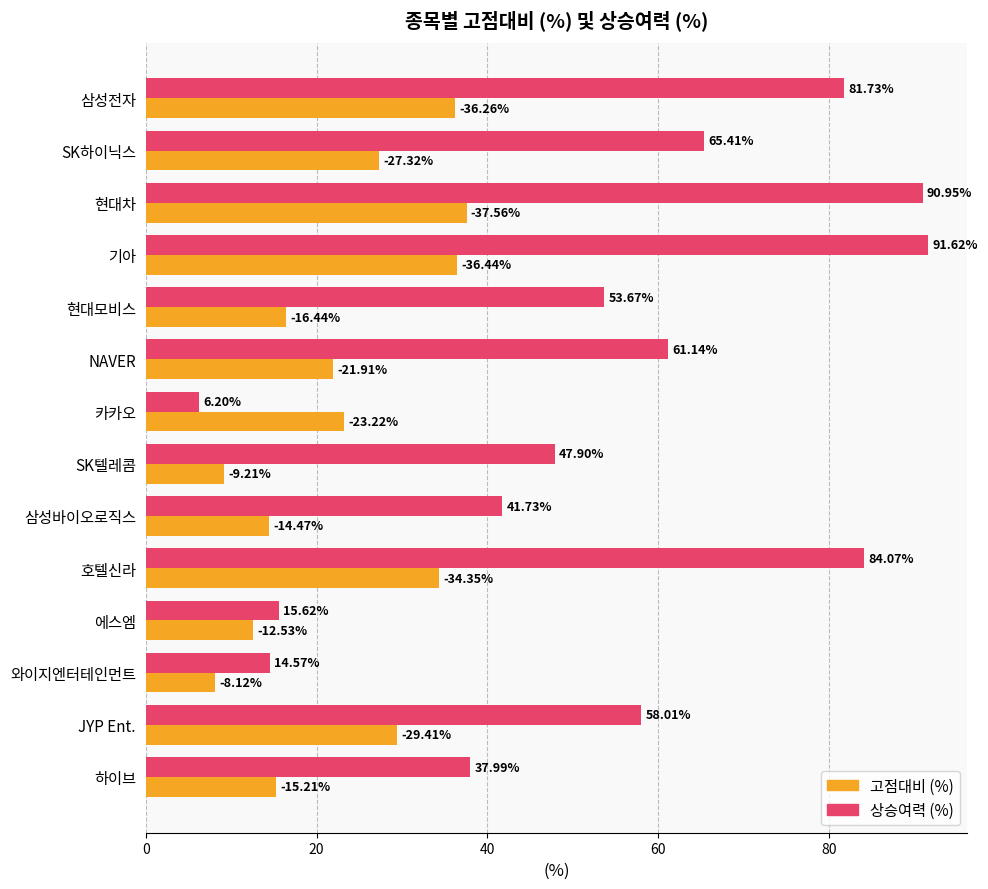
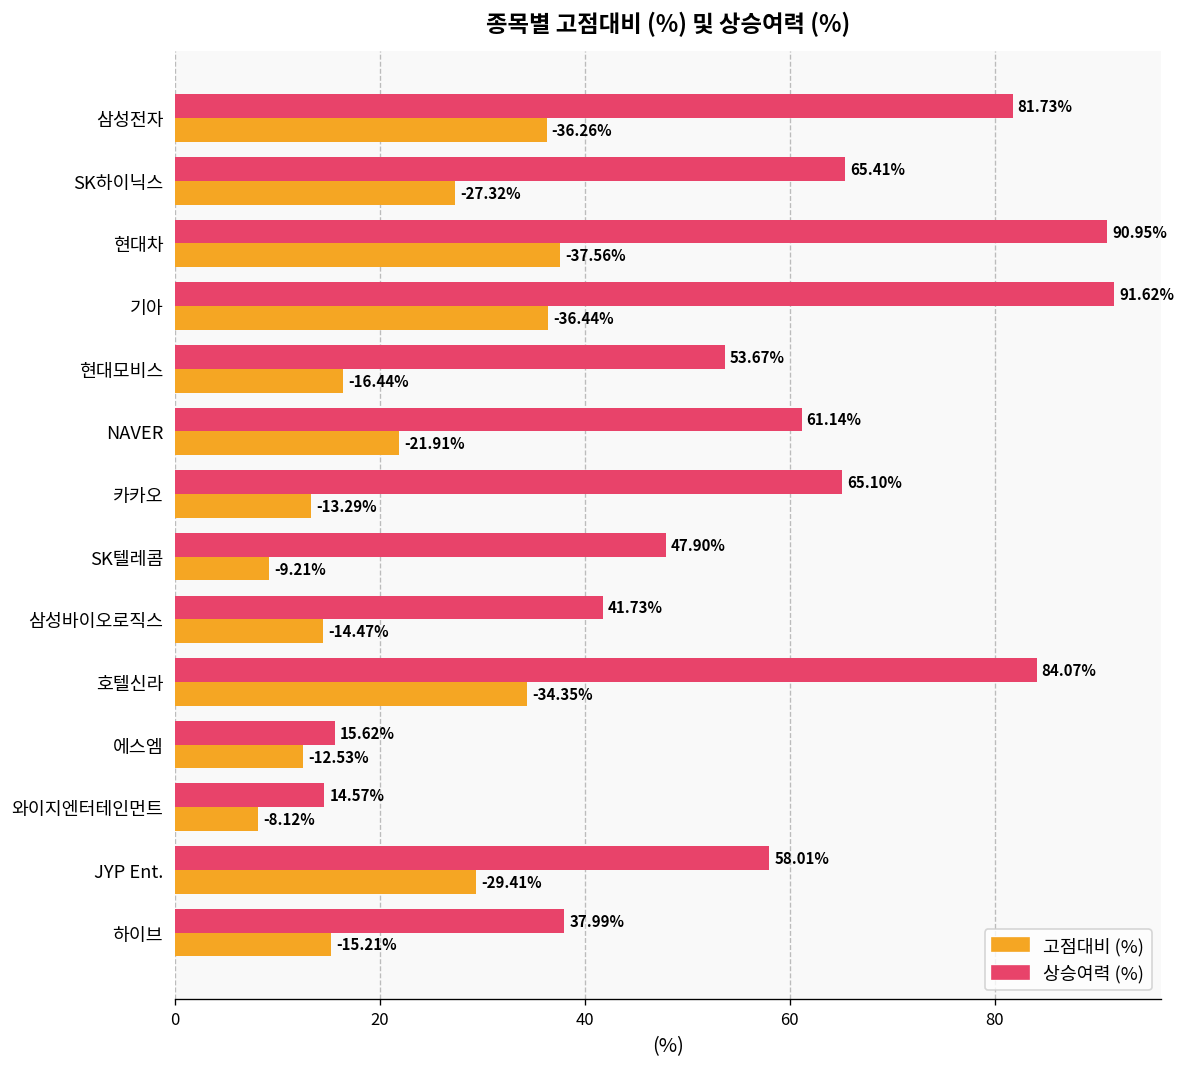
  {
    "고점대비 (%)": {
-     "카카오": "-23.22%"
+     "카카오": "-13.29%"
    },
    "상승여력 (%)": {
      "삼성전자": "81.73%",
      "SK하이닉스": "65.41%",
      "현대차": "90.95%",
      "기아": "91.62%",
      "현대모비스": "53.67%",
      "NAVER": "61.14%",
-     "카카오": "6.20%",
+     "카카오": "65.10%",
      "SK텔레콤": "47.90%",
      "삼성바이오로직스": "41.73%",
      "호텔신라": "84.07%",
      "에스엠": "15.62%",
      "와이지엔터테인먼트": "14.57%",
      "JYP Ent.": "58.01%",
      "하이브": "37.99%"
    }
  }
